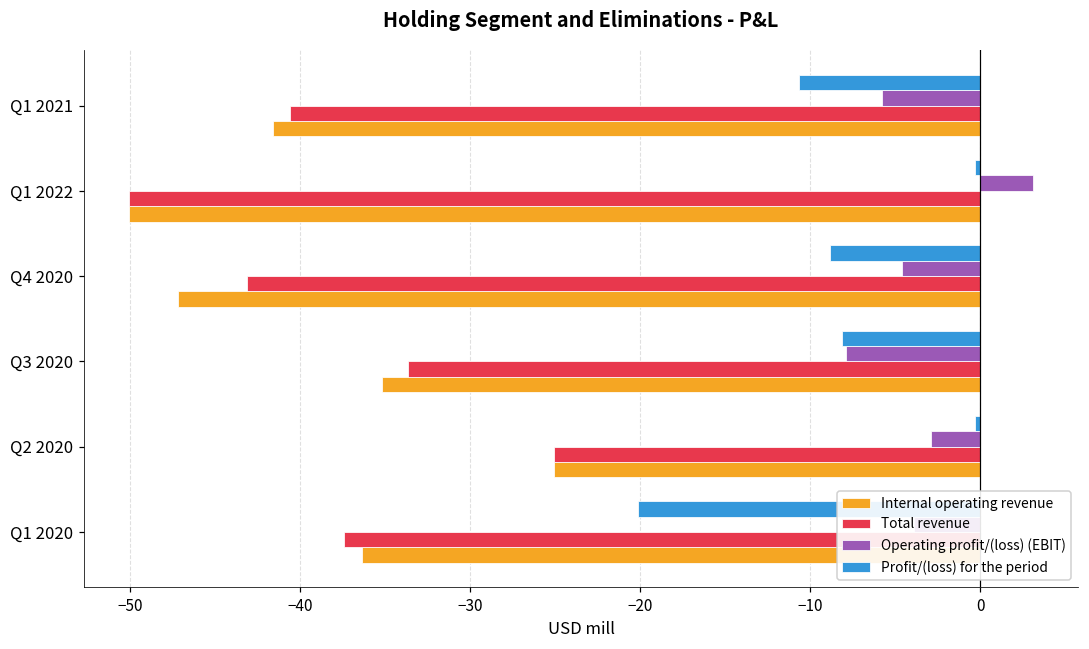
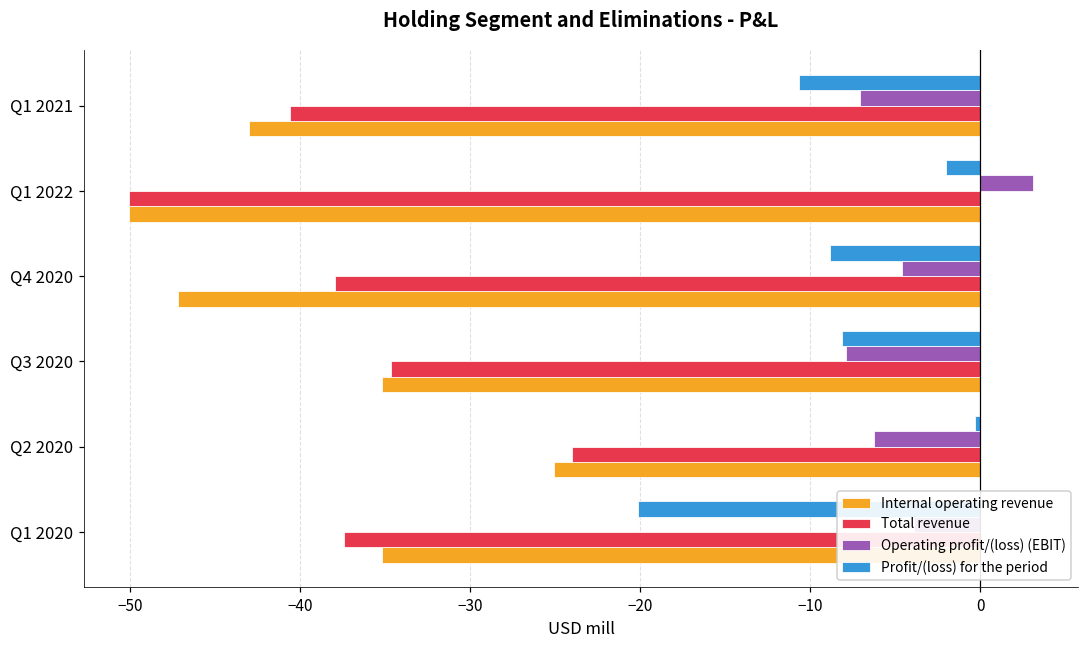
  {
    "Internal operating revenue": {
-     "Q1 2021": -41.6,
+     "Q1 2021": -43.0,
      "Q1 2022": -50.1,
      "Q4 2020": -47.2,
      "Q3 2020": -35.2,
      "Q2 2020": -25.1,
-     "Q1 2020": -36.4
+     "Q1 2020": -35.2
    },
    "Total revenue": {
      "Q1 2021": -40.6,
      "Q1 2022": -50.1,
-     "Q4 2020": -43.1,
-     "Q3 2020": -33.6,
-     "Q2 2020": -25.1,
+     "Q4 2020": -37.9,
+     "Q3 2020": -34.6,
+     "Q2 2020": -24.0,
      "Q1 2020": -37.4
    },
    "Operating profit/(loss) (EBIT)": {
-     "Q1 2021": -5.8,
+     "Q1 2021": -7.0,
      "Q1 2022": 3.1,
      "Q4 2020": -4.6,
      "Q3 2020": -7.9,
-     "Q2 2020": -2.9
+     "Q2 2020": -6.3
    },
    "Profit/(loss) for the period": {
      "Q1 2021": -10.7,
-     "Q1 2022": -0.3,
+     "Q1 2022": -2.0,
      "Q4 2020": -8.8,
      "Q3 2020": -8.1,
      "Q2 2020": -0.3,
      "Q1 2020": -20.1
    }
  }
